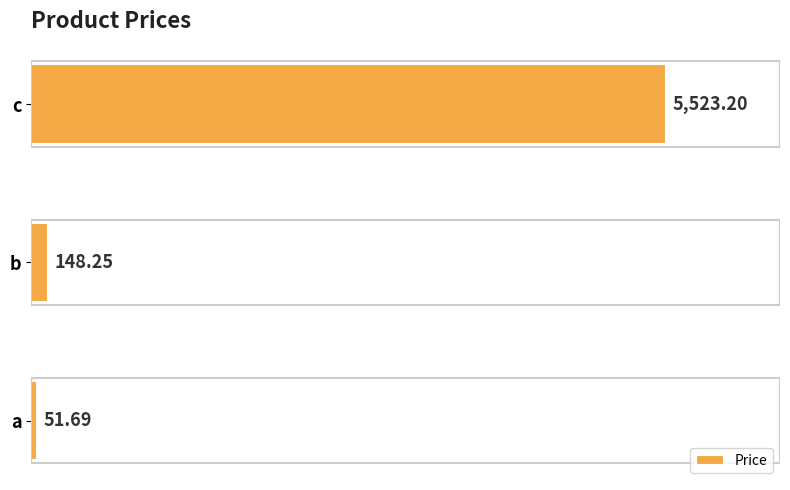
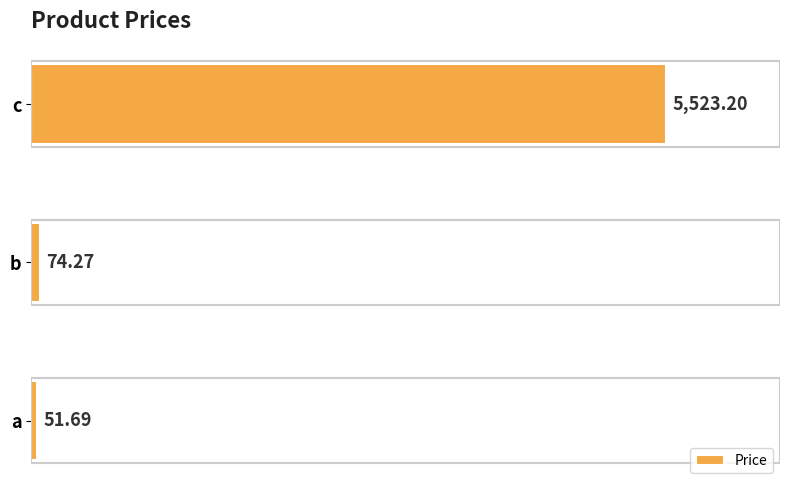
  {
    "c": "5,523.20",
-   "b": "148.25",
+   "b": "74.27",
    "a": "51.69"
  }
